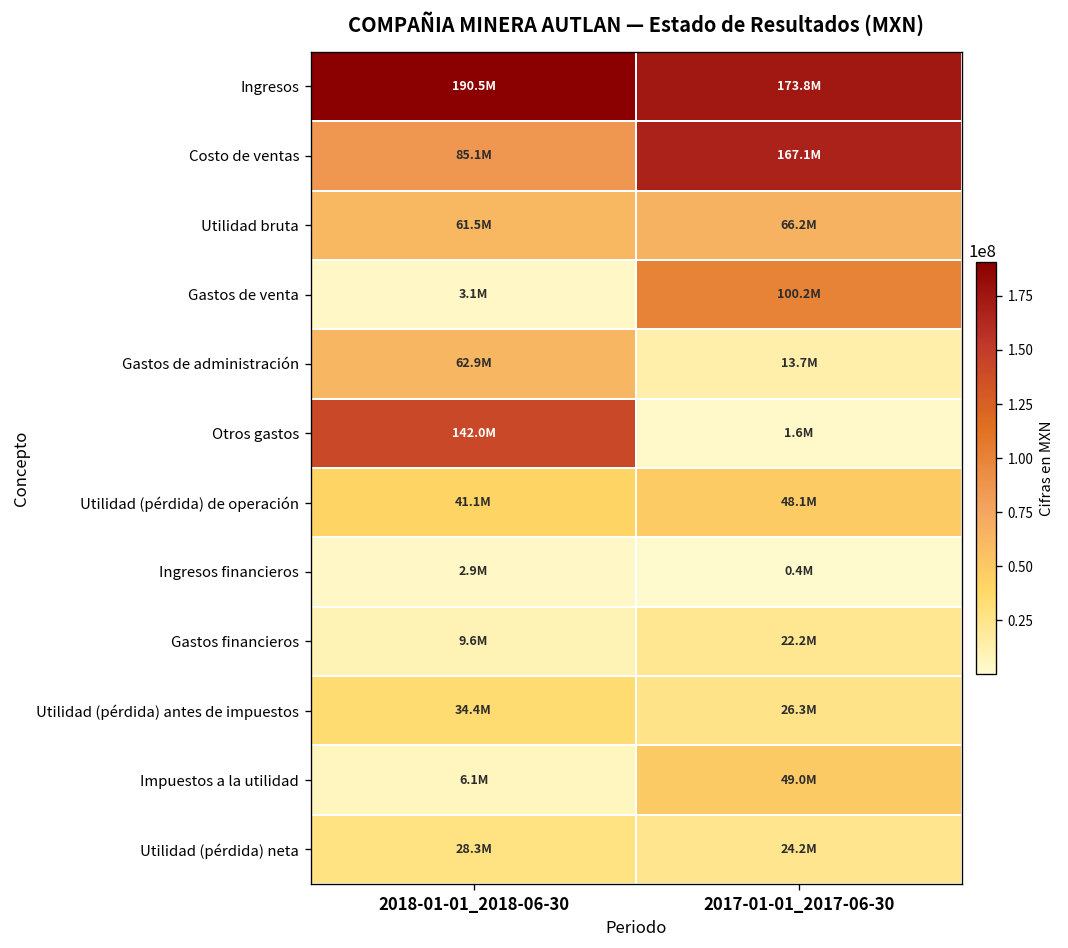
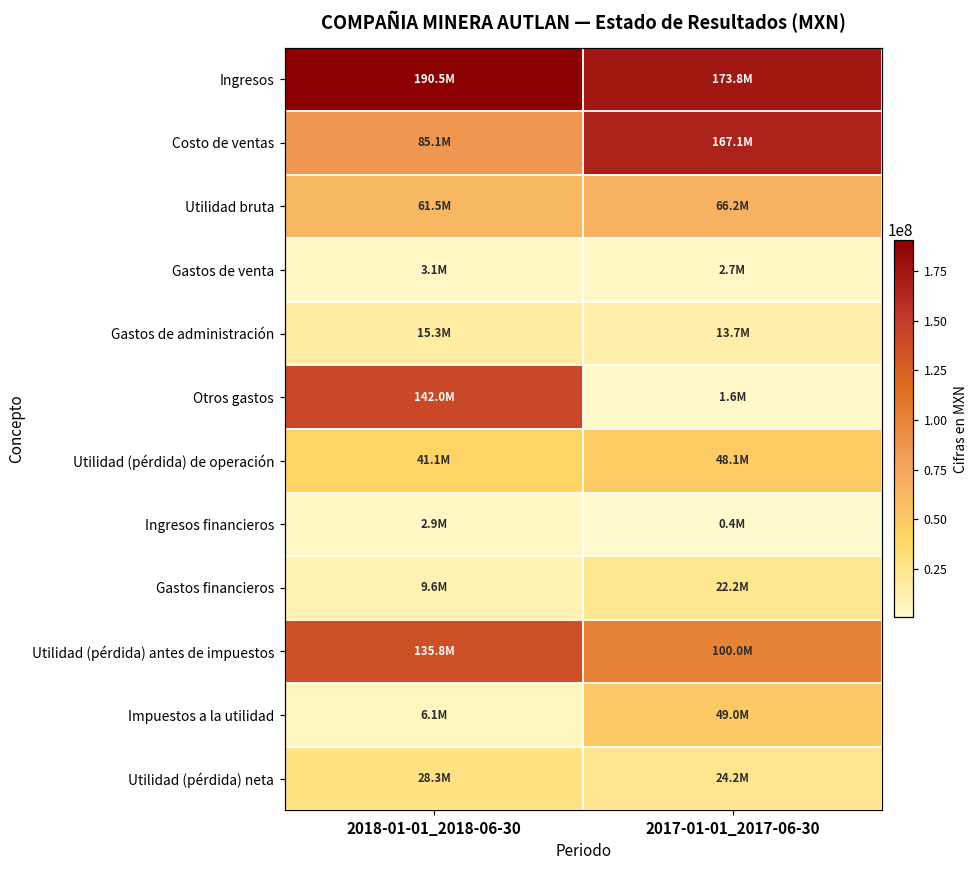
  {
    "Ingresos": {
      "2018-01-01_2018-06-30": "190.5M",
      "2017-01-01_2017-06-30": "173.8M"
    },
    "Costo de ventas": {
      "2018-01-01_2018-06-30": "85.1M",
      "2017-01-01_2017-06-30": "167.1M"
    },
    "Utilidad bruta": {
      "2018-01-01_2018-06-30": "61.5M",
      "2017-01-01_2017-06-30": "66.2M"
    },
    "Gastos de venta": {
      "2018-01-01_2018-06-30": "3.1M",
-     "2017-01-01_2017-06-30": "100.2M"
+     "2017-01-01_2017-06-30": "2.7M"
    },
    "Gastos de administración": {
-     "2018-01-01_2018-06-30": "62.9M",
+     "2018-01-01_2018-06-30": "15.3M",
      "2017-01-01_2017-06-30": "13.7M"
    },
    "Otros gastos": {
      "2018-01-01_2018-06-30": "142.0M",
      "2017-01-01_2017-06-30": "1.6M"
    },
    "Utilidad (pérdida) de operación": {
      "2018-01-01_2018-06-30": "41.1M",
      "2017-01-01_2017-06-30": "48.1M"
    },
    "Ingresos financieros": {
      "2018-01-01_2018-06-30": "2.9M",
      "2017-01-01_2017-06-30": "0.4M"
    },
    "Gastos financieros": {
      "2018-01-01_2018-06-30": "9.6M",
      "2017-01-01_2017-06-30": "22.2M"
    },
    "Utilidad (pérdida) antes de impuestos": {
-     "2018-01-01_2018-06-30": "34.4M",
-     "2017-01-01_2017-06-30": "26.3M"
+     "2018-01-01_2018-06-30": "135.8M",
+     "2017-01-01_2017-06-30": "100.0M"
    },
    "Impuestos a la utilidad": {
      "2018-01-01_2018-06-30": "6.1M",
      "2017-01-01_2017-06-30": "49.0M"
    },
    "Utilidad (pérdida) neta": {
      "2018-01-01_2018-06-30": "28.3M",
      "2017-01-01_2017-06-30": "24.2M"
    }
  }
